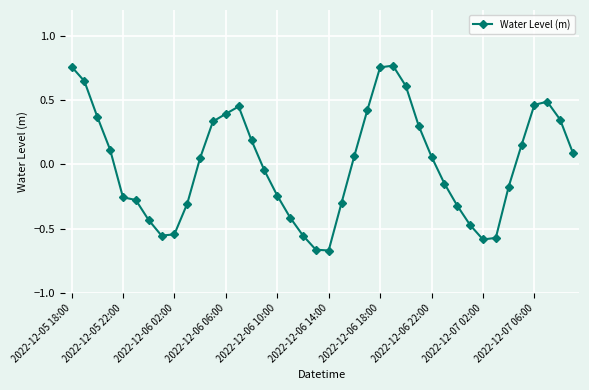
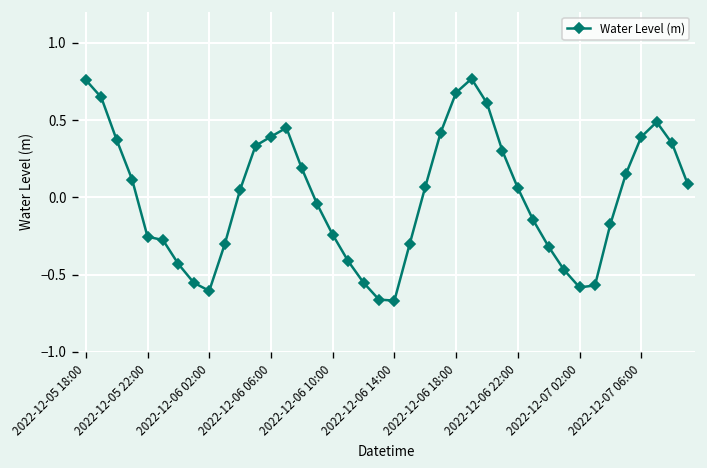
  {
    "2022-12-05 18:00": 0.76,
    "2022-12-05 22:00": -0.26,
-   "2022-12-06 02:00": -0.54,
+   "2022-12-06 02:00": -0.61,
    "2022-12-06 06:00": 0.39,
    "2022-12-06 10:00": -0.24,
    "2022-12-06 14:00": -0.67,
-   "2022-12-06 18:00": 0.75,
+   "2022-12-06 18:00": 0.68,
    "2022-12-06 22:00": 0.06,
    "2022-12-07 02:00": -0.58,
-   "2022-12-07 06:00": 0.46
+   "2022-12-07 06:00": 0.39
  }
